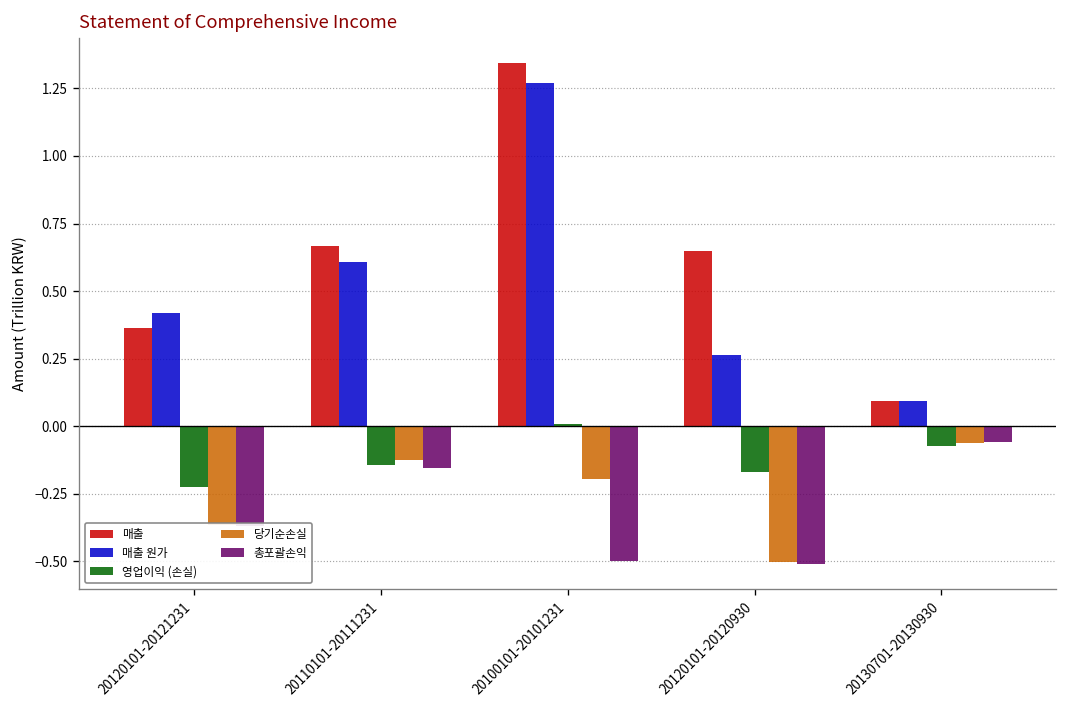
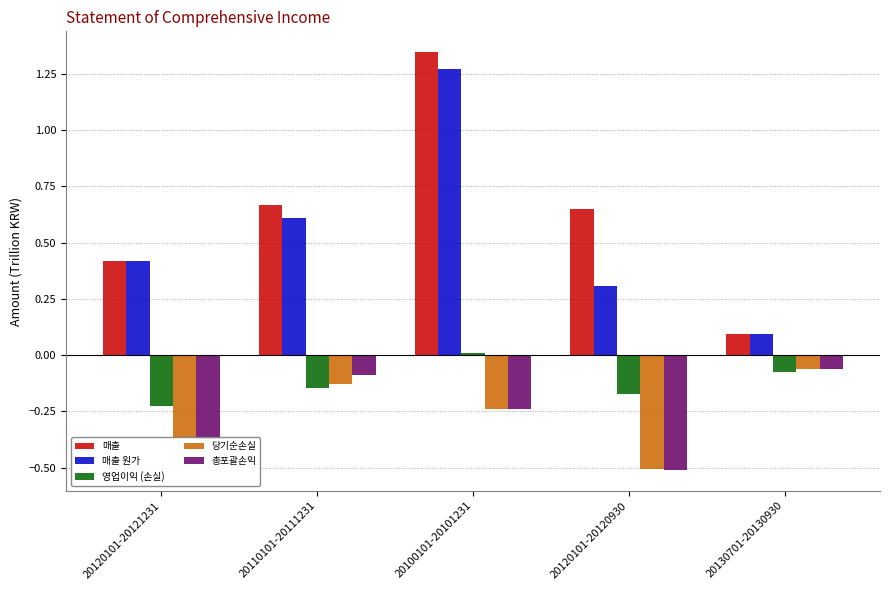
  {
    "매출": {
-     "20120101-20121231": 0.36,
+     "20120101-20121231": 0.42,
      "20110101-20111231": 0.67,
      "20100101-20101231": 1.35,
      "20120101-20120930": 0.65,
      "20130701-20130930": 0.09
    },
    "매출 원가": {
      "20120101-20121231": 0.42,
      "20110101-20111231": 0.61,
      "20100101-20101231": 1.27,
-     "20120101-20120930": 0.26,
+     "20120101-20120930": 0.31,
      "20130701-20130930": 0.09
    },
    "영업이익 (손실)": {
      "20120101-20121231": -0.22,
      "20110101-20111231": -0.14,
      "20120101-20120930": -0.17,
      "20130701-20130930": -0.07
    },
    "당기순손실": {
      "20110101-20111231": -0.13,
-     "20100101-20101231": -0.20,
+     "20100101-20101231": -0.24,
      "20120101-20120930": -0.50,
      "20130701-20130930": -0.06
    },
    "총포괄손익": {
-     "20110101-20111231": -0.16,
-     "20100101-20101231": -0.50,
+     "20110101-20111231": -0.09,
+     "20100101-20101231": -0.24,
      "20120101-20120930": -0.51,
      "20130701-20130930": -0.06
    }
  }
